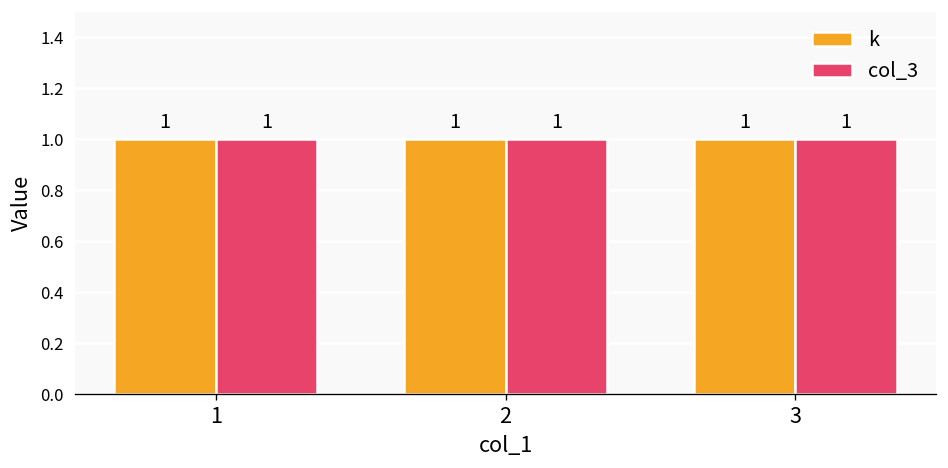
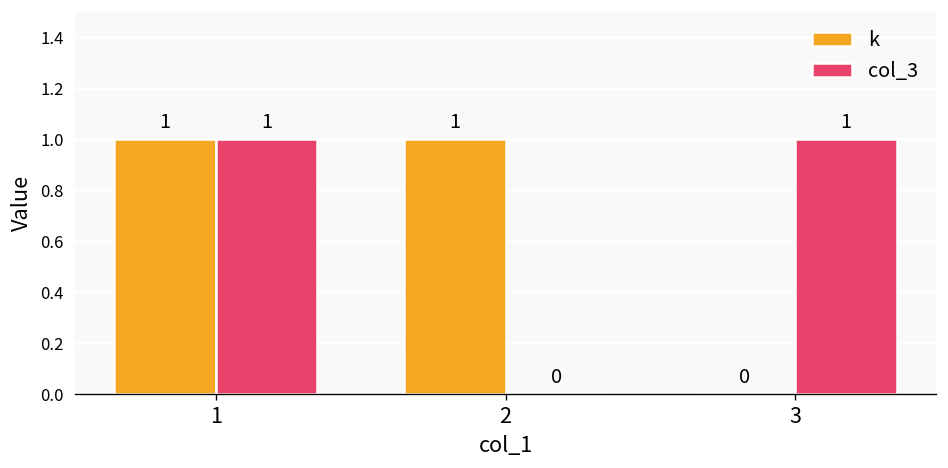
  {
    "k": {
      "1": 1,
      "2": 1,
-     "3": 1
+     "3": 0
    },
    "col_3": {
      "1": 1,
-     "2": 1,
+     "2": 0,
      "3": 1
    }
  }
